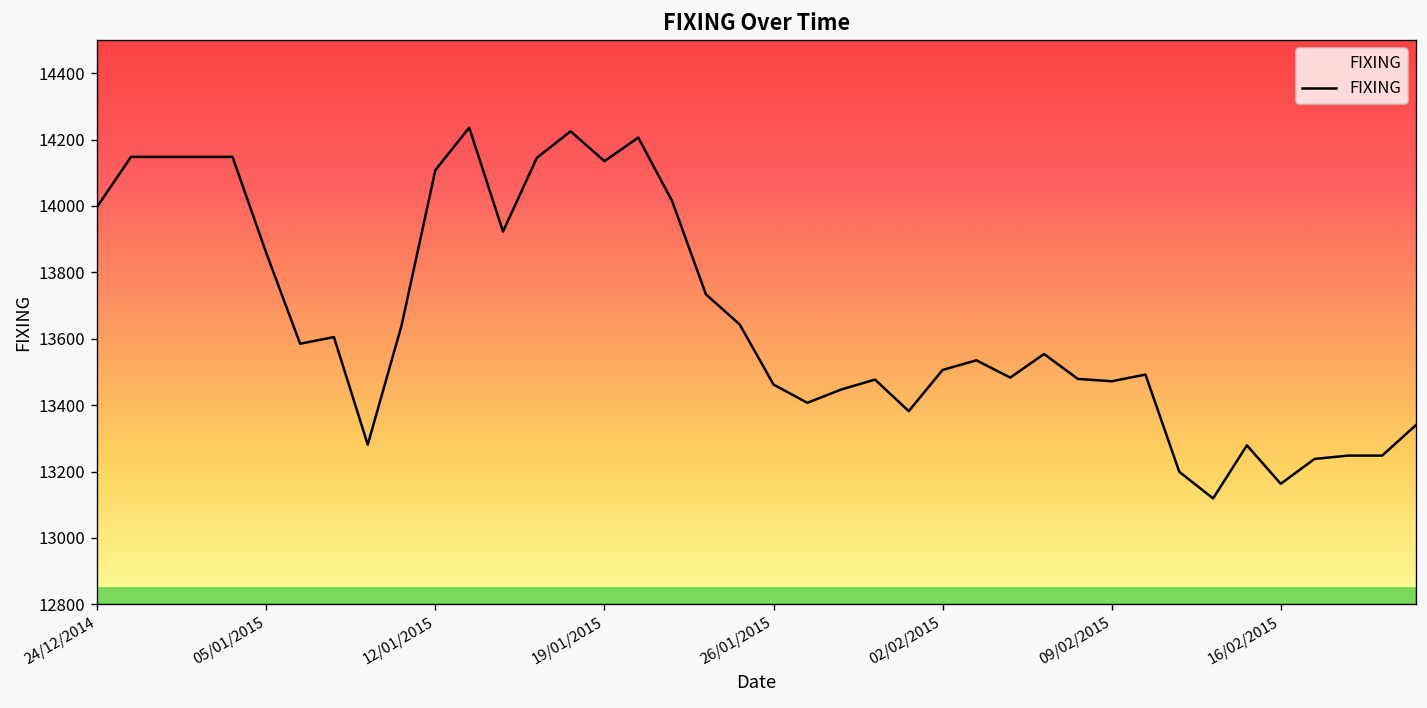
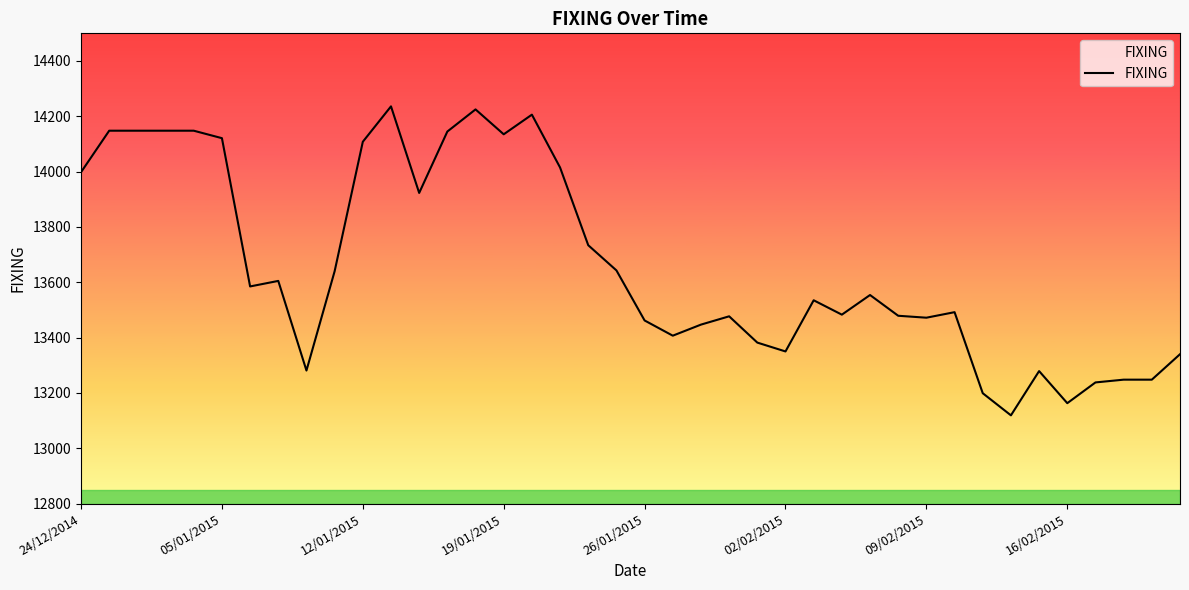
  {
    "24/12/2014": 14000,
-   "05/01/2015": 13860,
+   "05/01/2015": 14120,
    "12/01/2015": 14110,
    "19/01/2015": 14140,
    "26/01/2015": 13460,
-   "02/02/2015": 13510,
+   "02/02/2015": 13350,
    "09/02/2015": 13470,
    "16/02/2015": 13160
  }
